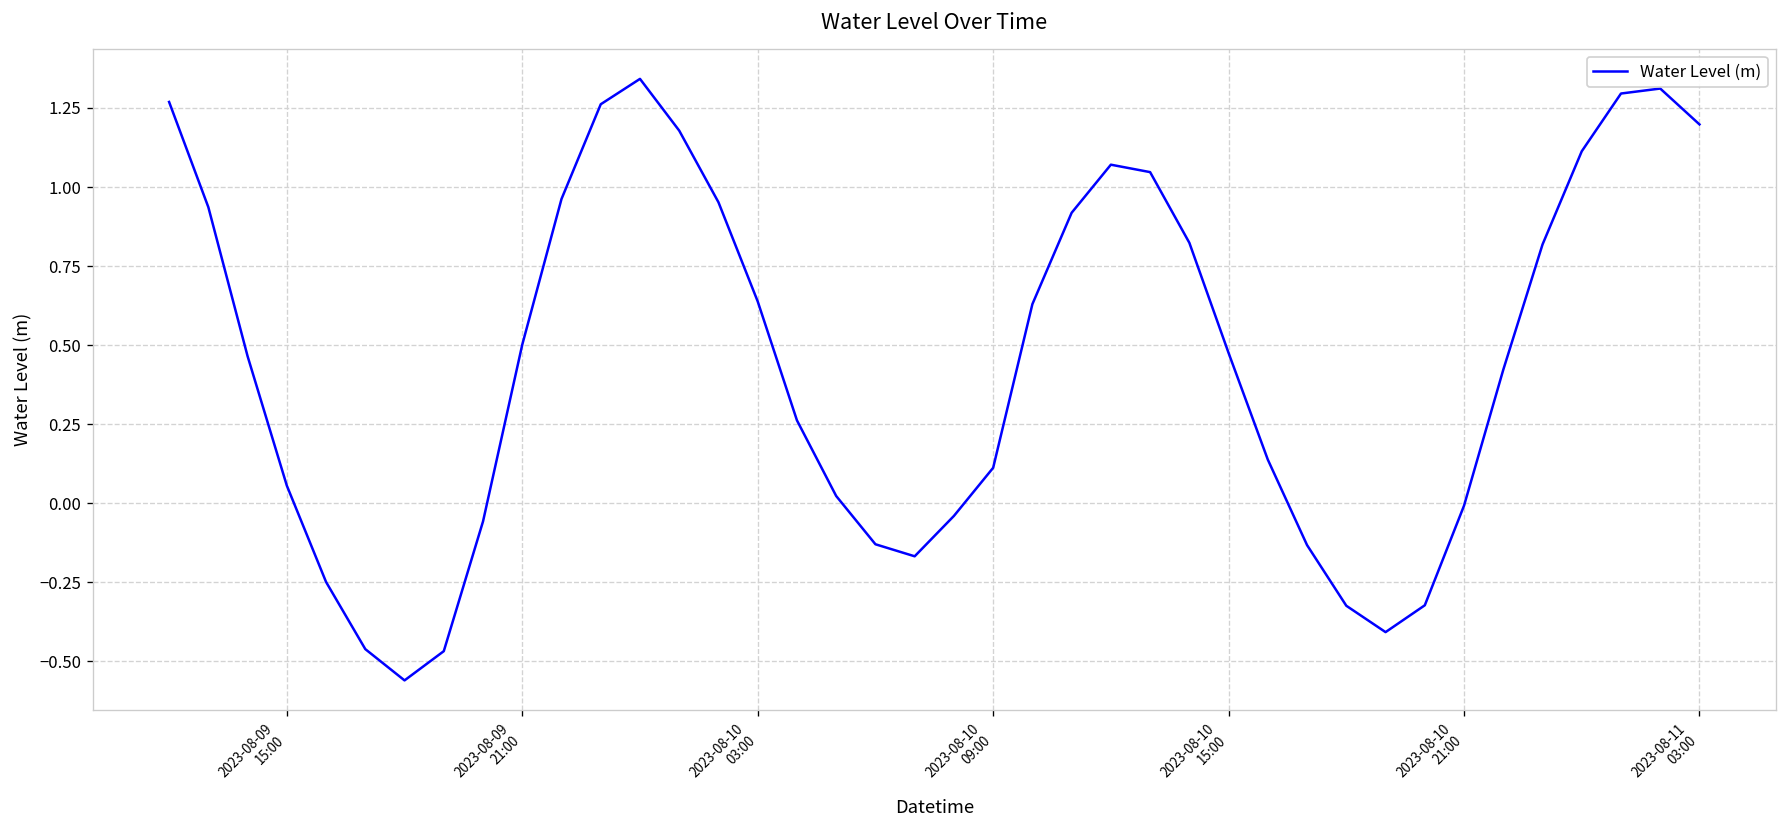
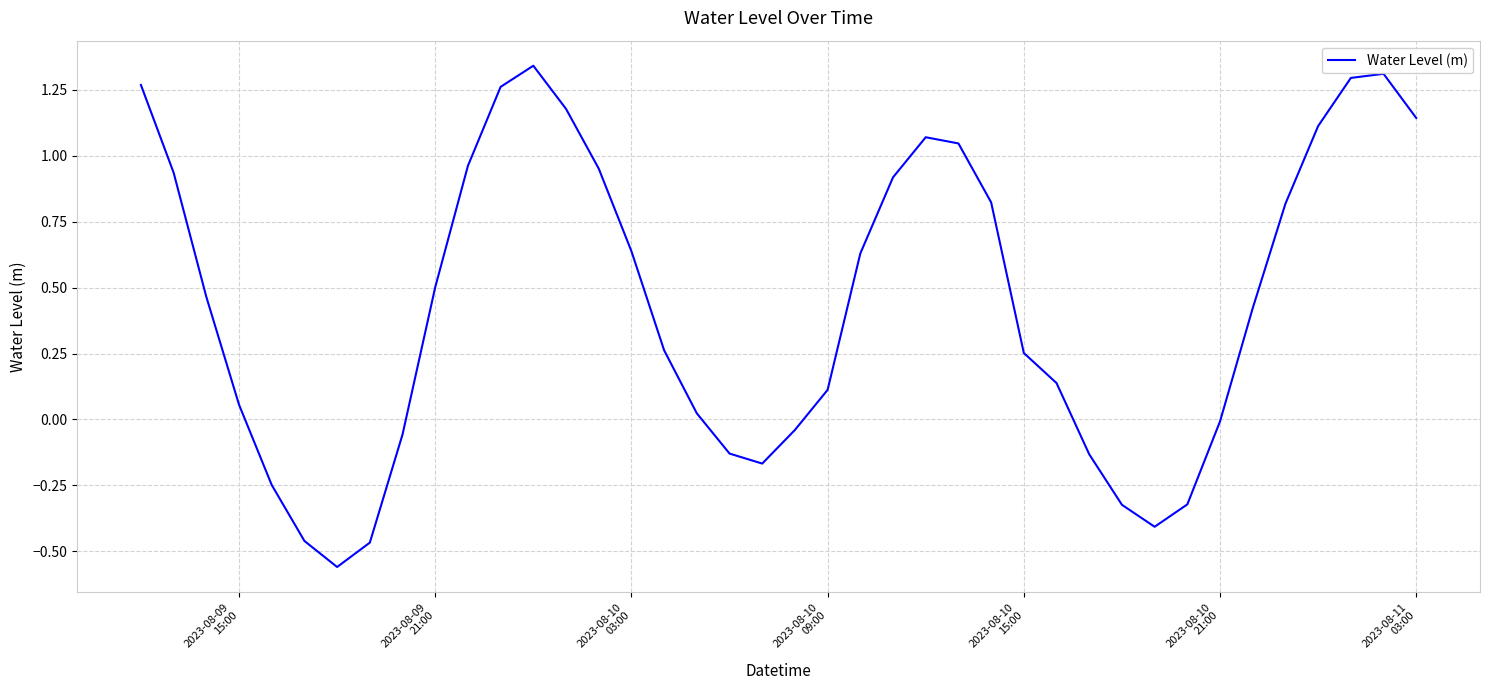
  {
    "2023-08-09 15:00": 0.06,
    "2023-08-09 21:00": 0.50,
    "2023-08-10 03:00": 0.64,
    "2023-08-10 09:00": 0.11,
-   "2023-08-10 15:00": 0.48,
+   "2023-08-10 15:00": 0.25,
    "2023-08-10 21:00": -0.01,
-   "2023-08-11 03:00": 1.20
+   "2023-08-11 03:00": 1.14
  }
